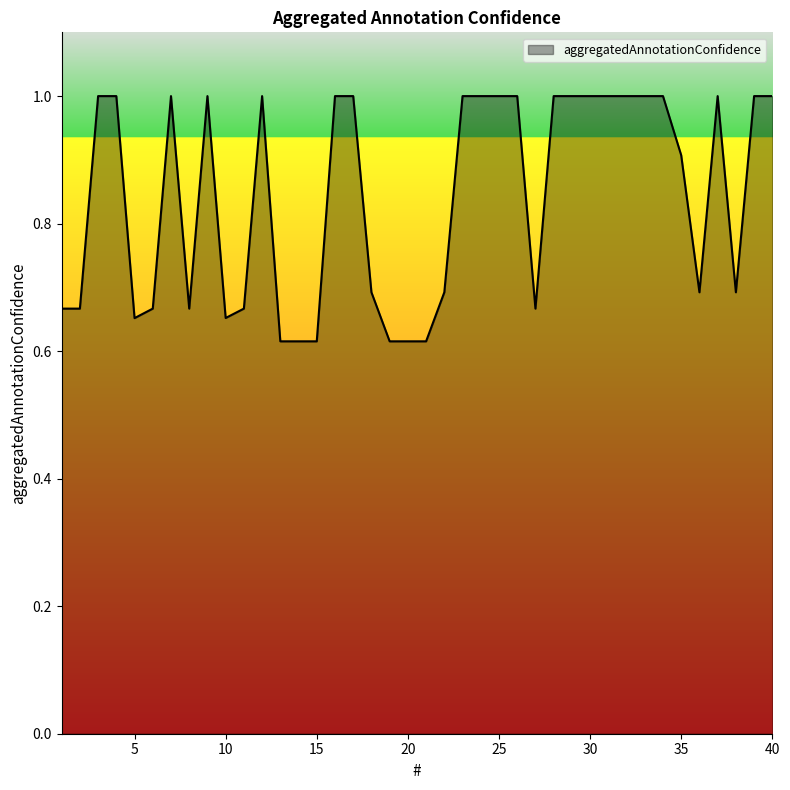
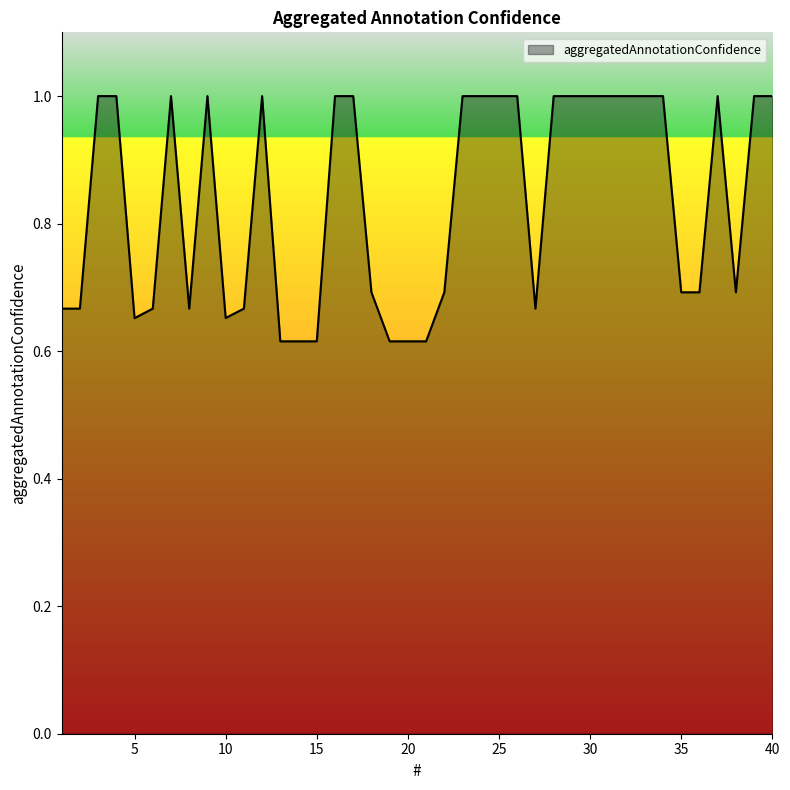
  {
    "5": 0.65,
    "10": 0.65,
    "15": 0.62,
    "20": 0.62,
    "25": 1.00,
    "30": 1.00,
-   "35": 0.91,
+   "35": 0.69,
    "40": 1.00
  }
